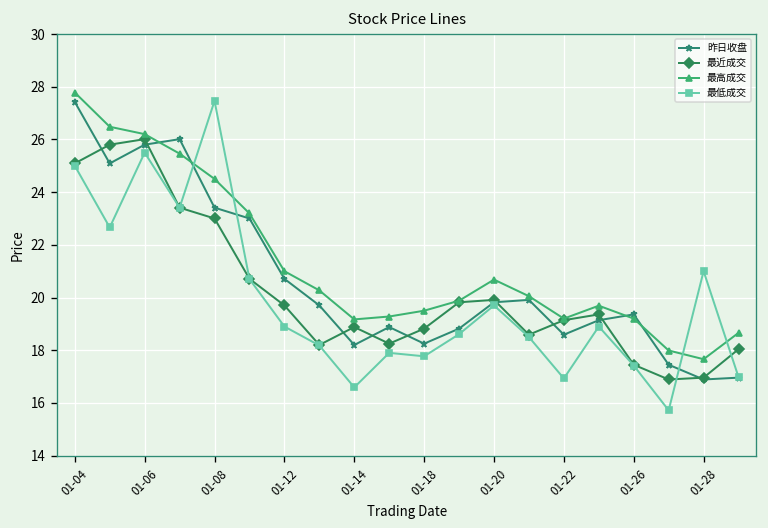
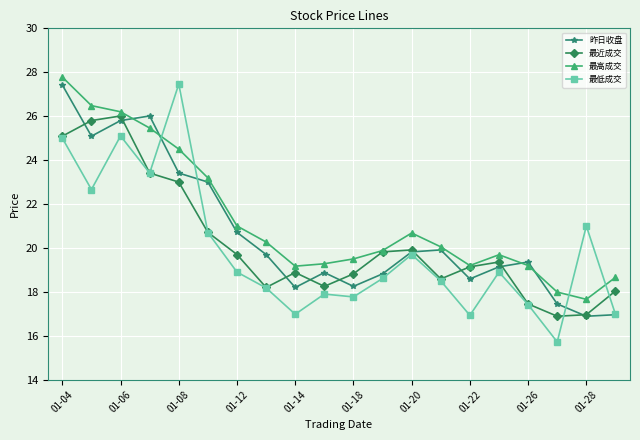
  {
    "最低成交": {
-     "01-06": 25.5,
+     "01-06": 25.1,
      "01-08": 27.5,
      "01-12": 18.9,
-     "01-14": 16.6,
+     "01-14": 17.0,
      "01-18": 17.8,
      "01-20": 19.7,
      "01-22": 16.9,
      "01-28": 21.0
    }
  }
